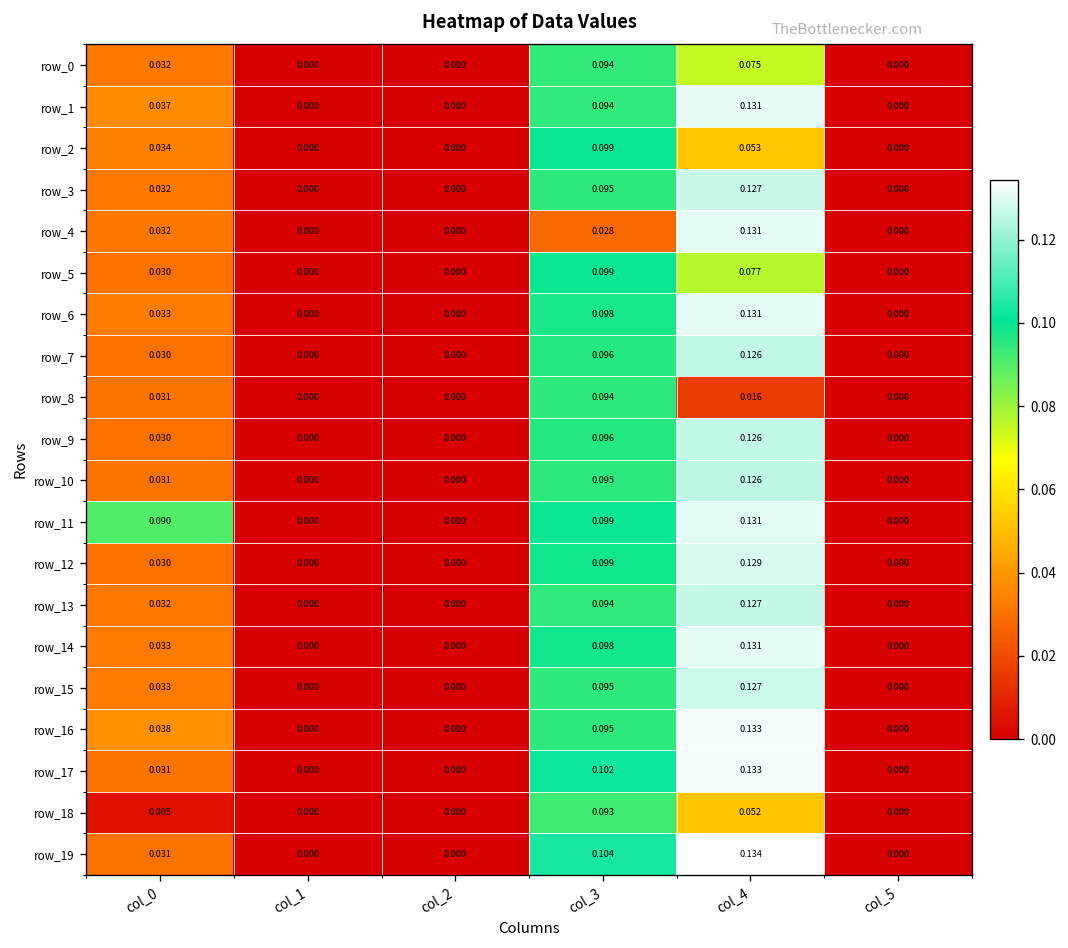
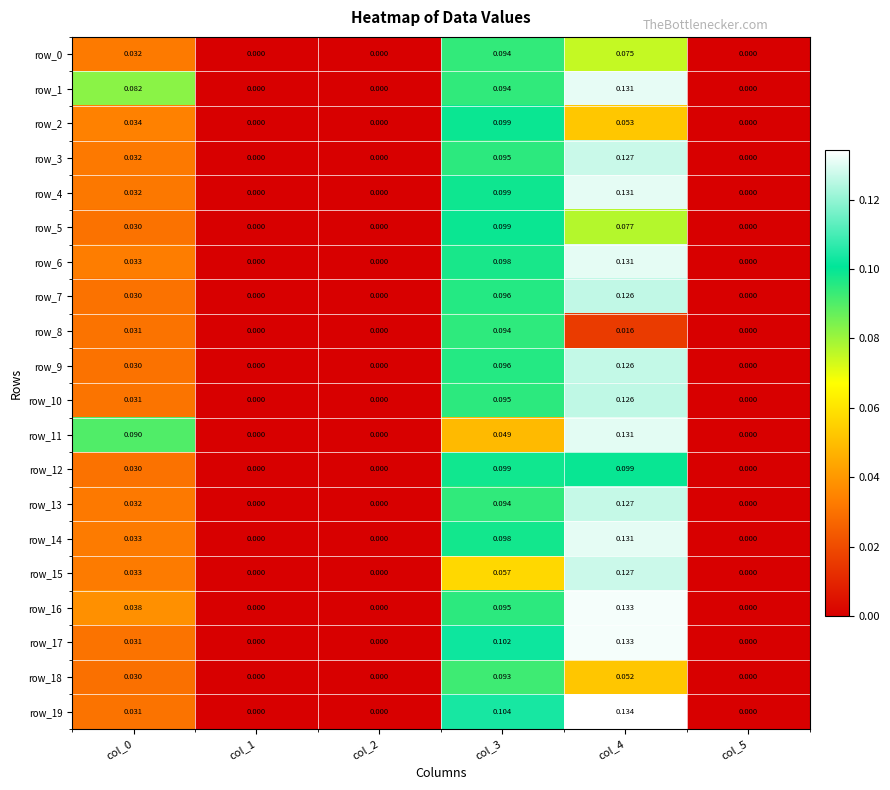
  {
    "row_0": {
      "col_0": 0.032,
      "col_1": 0.000,
      "col_2": 0.000,
      "col_3": 0.094,
      "col_4": 0.075,
      "col_5": 0.000
    },
    "row_1": {
-     "col_0": 0.037,
+     "col_0": 0.082,
      "col_1": 0.000,
      "col_2": 0.000,
      "col_3": 0.094,
      "col_4": 0.131,
      "col_5": 0.000
    },
    "row_2": {
      "col_0": 0.034,
      "col_1": 0.000,
      "col_2": 0.000,
      "col_3": 0.099,
      "col_4": 0.053,
      "col_5": 0.000
    },
    "row_3": {
      "col_0": 0.032,
      "col_1": 0.000,
      "col_2": 0.000,
      "col_3": 0.095,
      "col_4": 0.127,
      "col_5": 0.000
    },
    "row_4": {
      "col_0": 0.032,
      "col_1": 0.000,
      "col_2": 0.000,
-     "col_3": 0.028,
+     "col_3": 0.099,
      "col_4": 0.131,
      "col_5": 0.000
    },
    "row_5": {
      "col_0": 0.030,
      "col_1": 0.000,
      "col_2": 0.000,
      "col_3": 0.099,
      "col_4": 0.077,
      "col_5": 0.000
    },
    "row_6": {
      "col_0": 0.033,
      "col_1": 0.000,
      "col_2": 0.000,
      "col_3": 0.098,
      "col_4": 0.131,
      "col_5": 0.000
    },
    "row_7": {
      "col_0": 0.030,
      "col_1": 0.000,
      "col_2": 0.000,
      "col_3": 0.096,
      "col_4": 0.126,
      "col_5": 0.000
    },
    "row_8": {
      "col_0": 0.031,
      "col_1": 0.000,
      "col_2": 0.000,
      "col_3": 0.094,
      "col_4": 0.016,
      "col_5": 0.000
    },
    "row_9": {
      "col_0": 0.030,
      "col_1": 0.000,
      "col_2": 0.000,
      "col_3": 0.096,
      "col_4": 0.126,
      "col_5": 0.000
    },
    "row_10": {
      "col_0": 0.031,
      "col_1": 0.000,
      "col_2": 0.000,
      "col_3": 0.095,
      "col_4": 0.126,
      "col_5": 0.000
    },
    "row_11": {
      "col_0": 0.090,
      "col_1": 0.000,
      "col_2": 0.000,
-     "col_3": 0.099,
+     "col_3": 0.049,
      "col_4": 0.131,
      "col_5": 0.000
    },
    "row_12": {
      "col_0": 0.030,
      "col_1": 0.000,
      "col_2": 0.000,
      "col_3": 0.099,
-     "col_4": 0.129,
+     "col_4": 0.099,
      "col_5": 0.000
    },
    "row_13": {
      "col_0": 0.032,
      "col_1": 0.000,
      "col_2": 0.000,
      "col_3": 0.094,
      "col_4": 0.127,
      "col_5": 0.000
    },
    "row_14": {
      "col_0": 0.033,
      "col_1": 0.000,
      "col_2": 0.000,
      "col_3": 0.098,
      "col_4": 0.131,
      "col_5": 0.000
    },
    "row_15": {
      "col_0": 0.033,
      "col_1": 0.000,
      "col_2": 0.000,
-     "col_3": 0.095,
+     "col_3": 0.057,
      "col_4": 0.127,
      "col_5": 0.000
    },
    "row_16": {
      "col_0": 0.038,
      "col_1": 0.000,
      "col_2": 0.000,
      "col_3": 0.095,
      "col_4": 0.133,
      "col_5": 0.000
    },
    "row_17": {
      "col_0": 0.031,
      "col_1": 0.000,
      "col_2": 0.000,
      "col_3": 0.102,
      "col_4": 0.133,
      "col_5": 0.000
    },
    "row_18": {
-     "col_0": 0.005,
+     "col_0": 0.030,
      "col_1": 0.000,
      "col_2": 0.000,
      "col_3": 0.093,
      "col_4": 0.052,
      "col_5": 0.000
    },
    "row_19": {
      "col_0": 0.031,
      "col_1": 0.000,
      "col_2": 0.000,
      "col_3": 0.104,
      "col_4": 0.134,
      "col_5": 0.000
    }
  }
